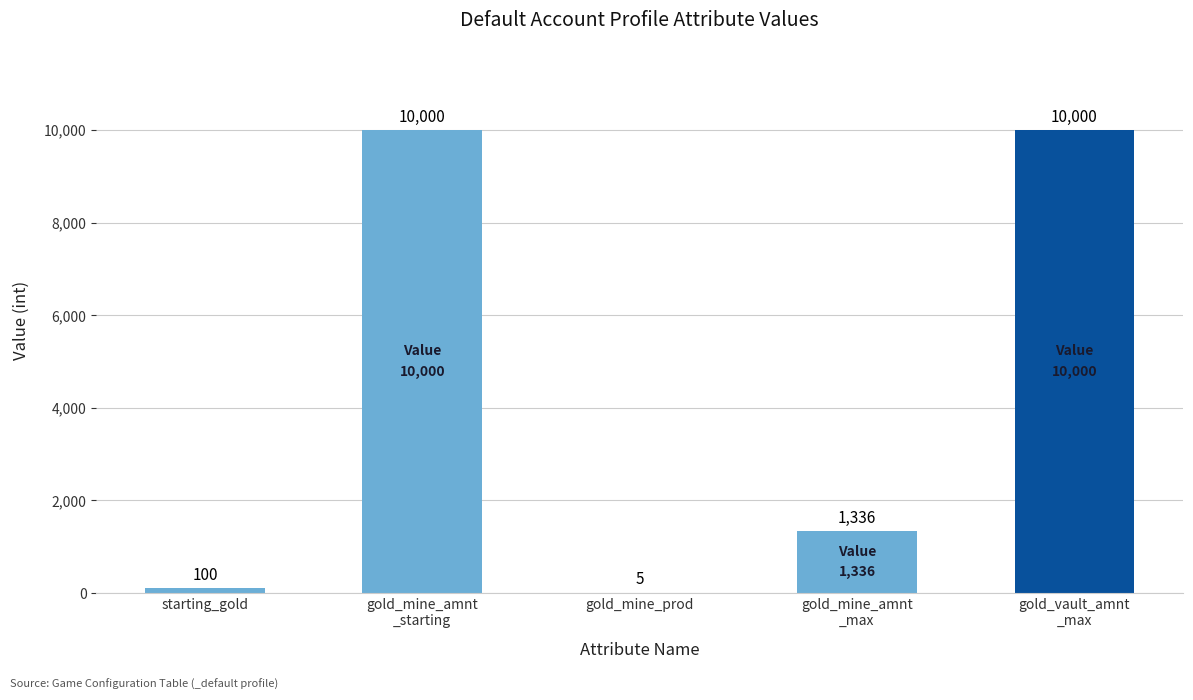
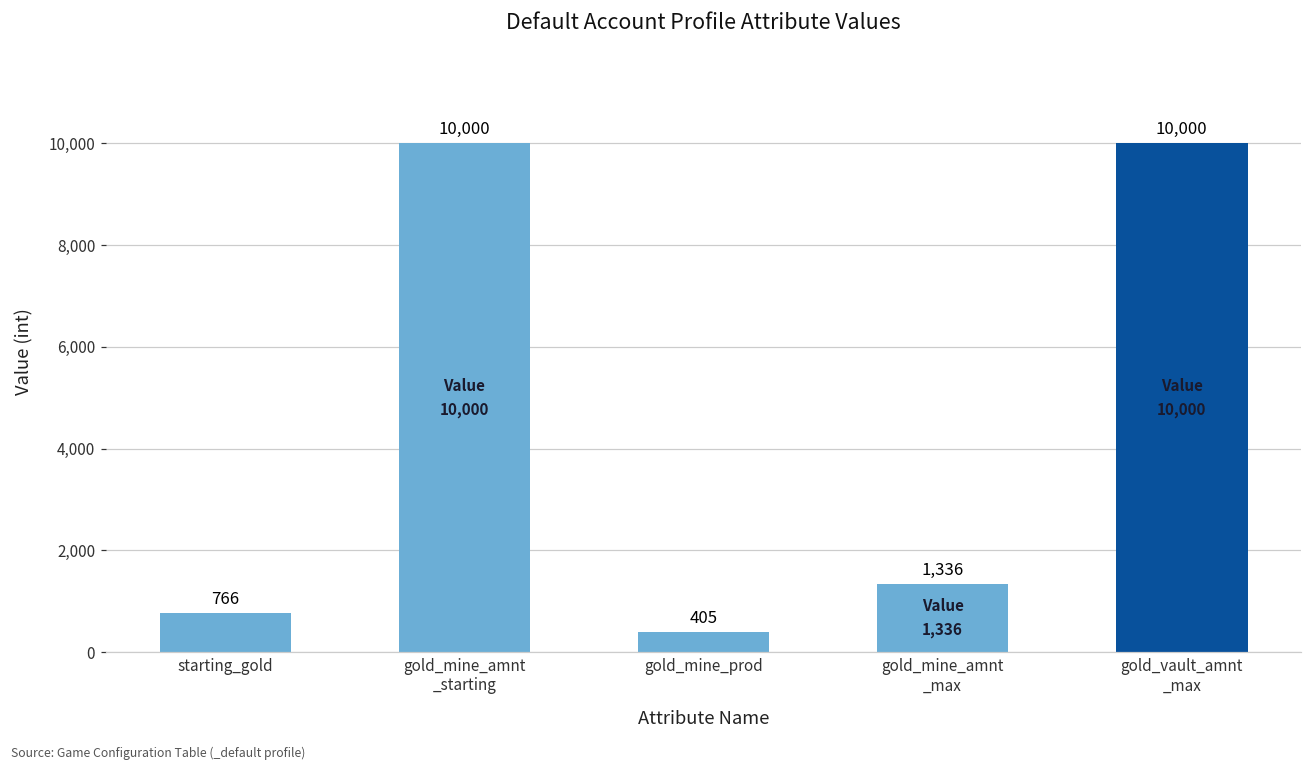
  {
-   "starting_gold": "100",
+   "starting_gold": "766",
    "gold_mine_amnt _starting": "10,000",
-   "gold_mine_prod": "5",
+   "gold_mine_prod": "405",
    "gold_mine_amnt _max": "1,336",
    "gold_vault_amnt _max": "10,000"
  }
